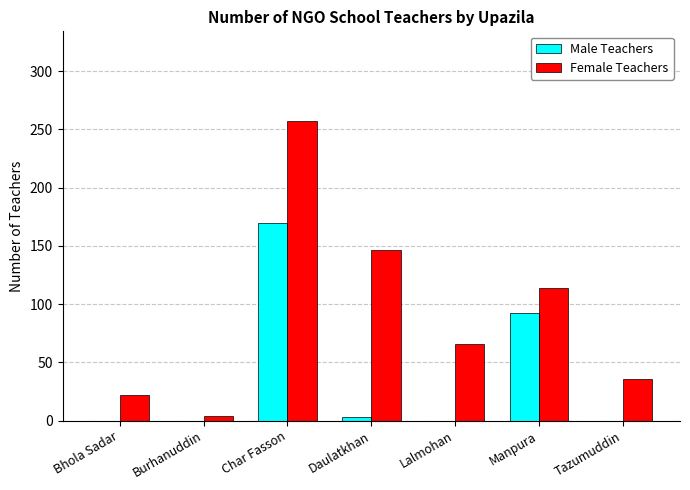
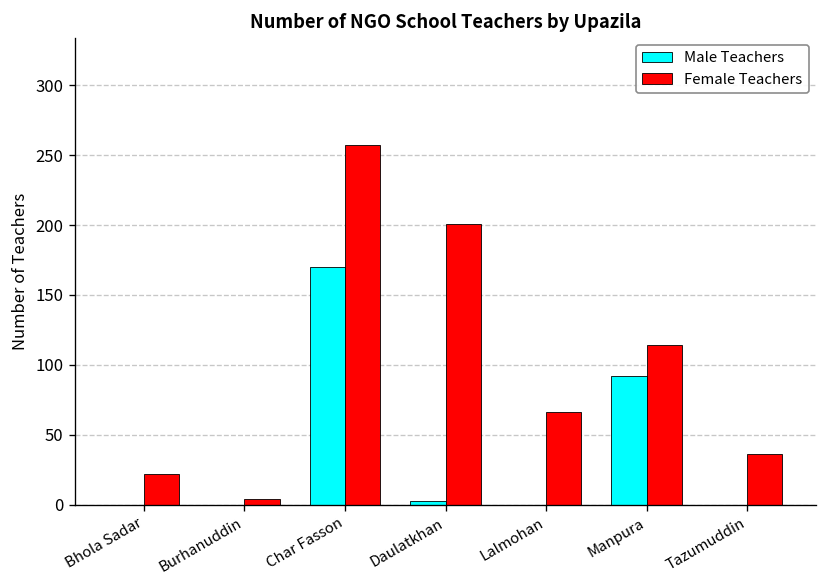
  {
    "Male Teachers": {
      "Bhola Sadar": 0,
      "Burhanuddin": 0,
      "Char Fasson": 170,
      "Daulatkhan": 3,
      "Lalmohan": 0,
      "Manpura": 92,
      "Tazumuddin": 0
    },
    "Female Teachers": {
      "Bhola Sadar": 22,
      "Burhanuddin": 4,
      "Char Fasson": 257,
-     "Daulatkhan": 146,
+     "Daulatkhan": 201,
      "Lalmohan": 66,
      "Manpura": 114,
      "Tazumuddin": 36
    }
  }
